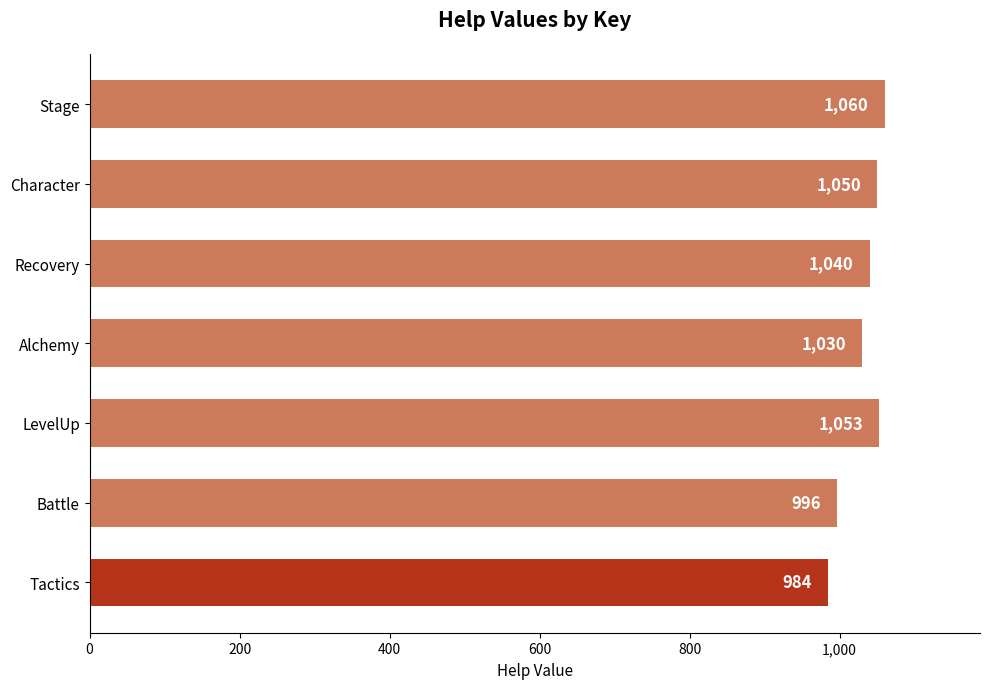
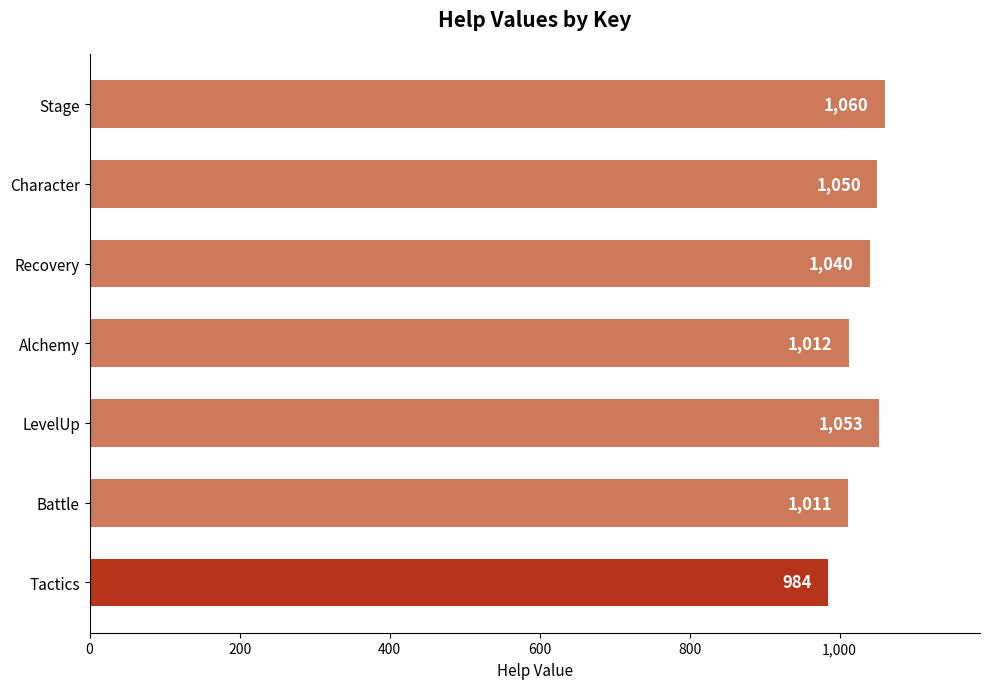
  {
    "Stage": "1,060",
    "Character": "1,050",
    "Recovery": "1,040",
-   "Alchemy": "1,030",
+   "Alchemy": "1,012",
    "LevelUp": "1,053",
-   "Battle": "996",
+   "Battle": "1,011",
    "Tactics": "984"
  }
